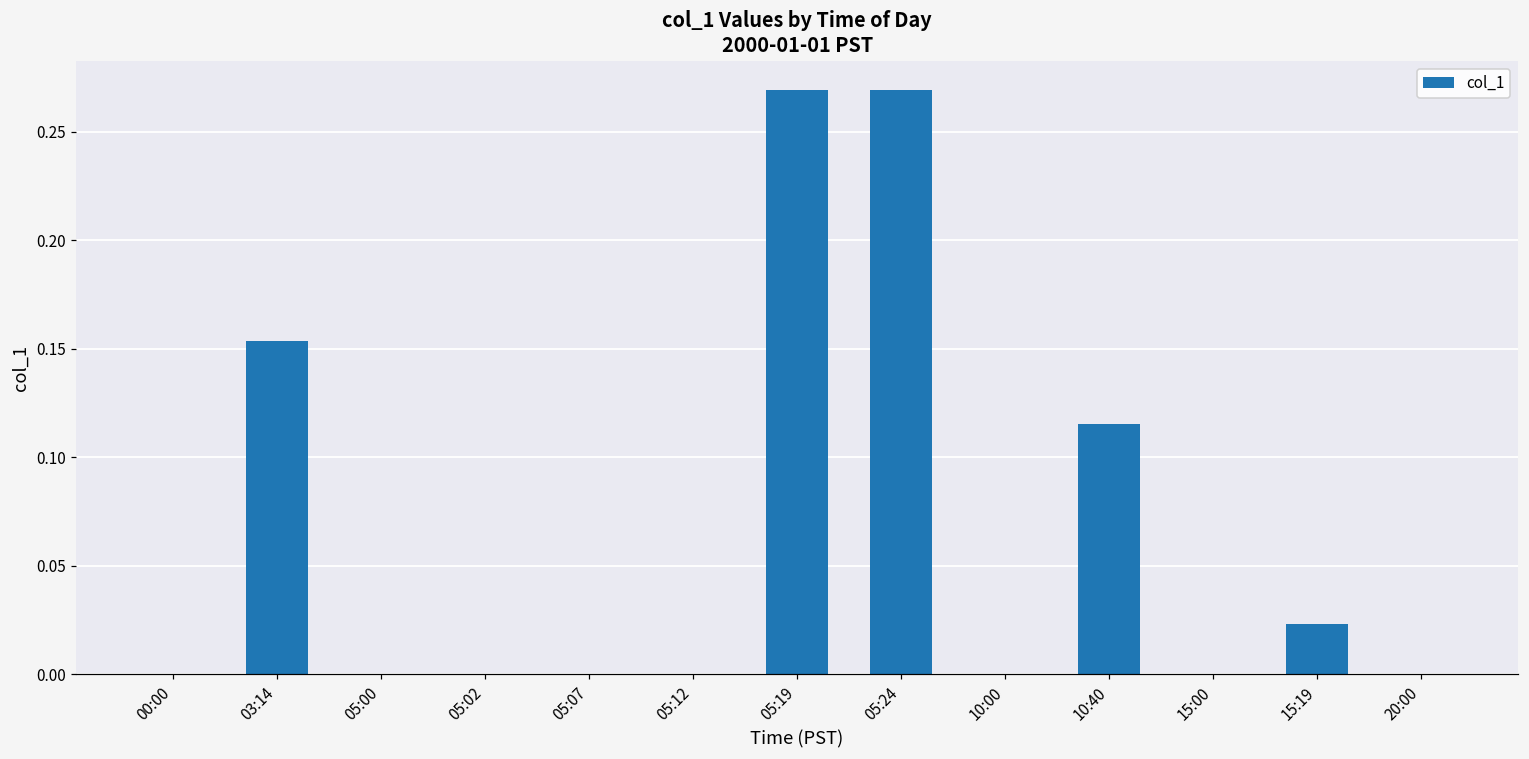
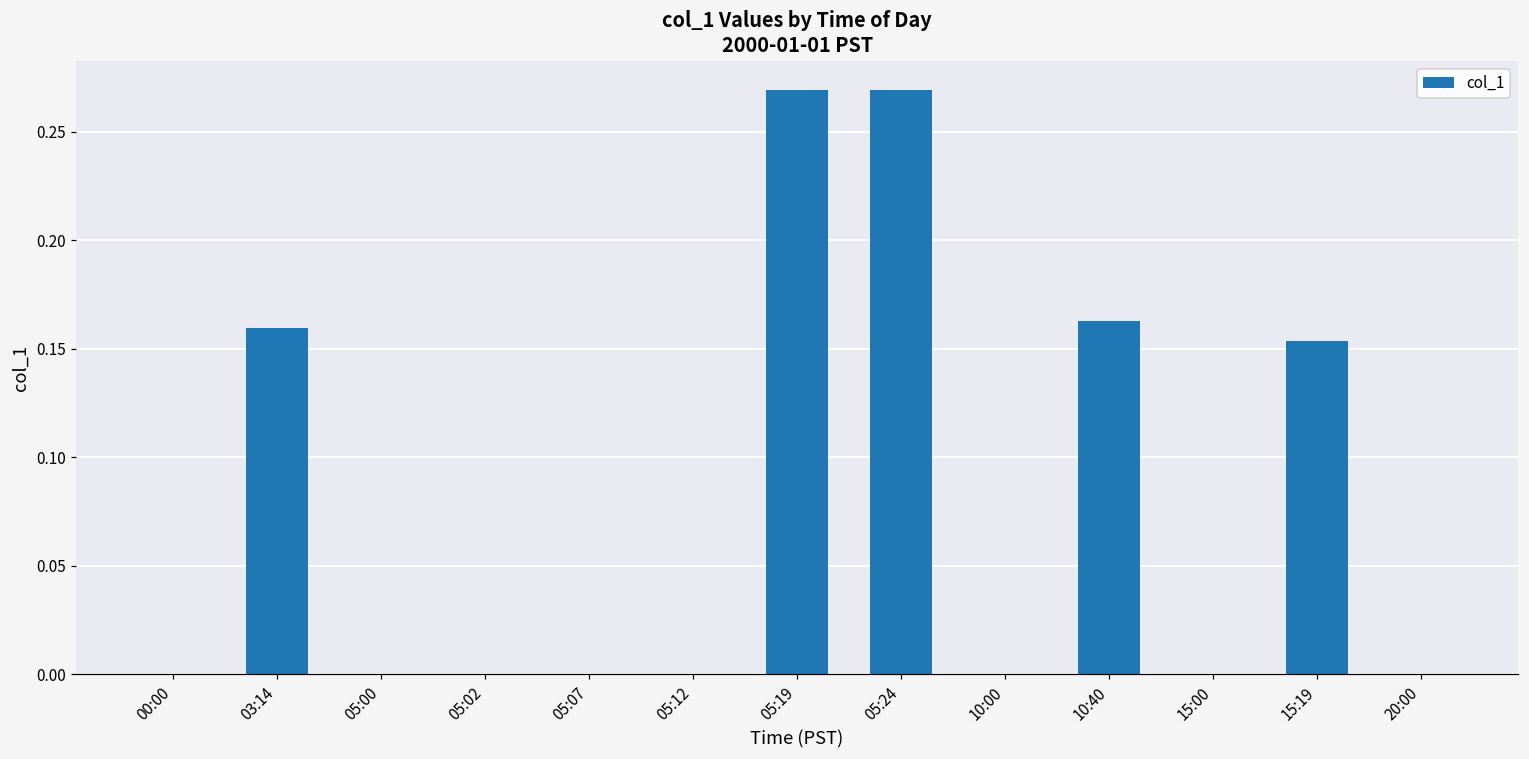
  {
    "00:00": 0.000,
-   "03:14": 0.154,
+   "03:14": 0.160,
    "05:00": 0.000,
    "05:02": 0.000,
    "05:07": 0.000,
    "05:12": 0.000,
    "05:19": 0.269,
    "05:24": 0.269,
    "10:00": 0.000,
-   "10:40": 0.115,
+   "10:40": 0.163,
    "15:00": 0.000,
-   "15:19": 0.023,
+   "15:19": 0.154,
    "20:00": 0.000
  }
